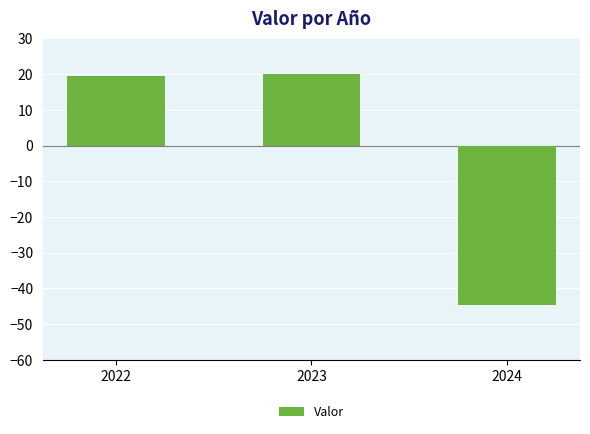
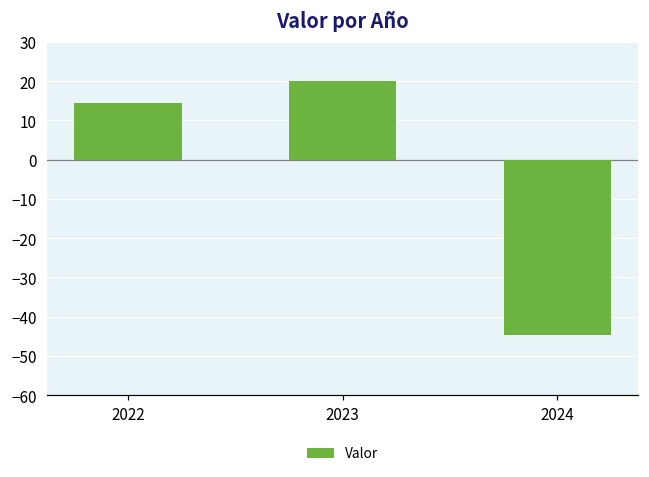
  {
-   "2022": 19,
+   "2022": 14,
    "2023": 20,
    "2024": -45
  }
